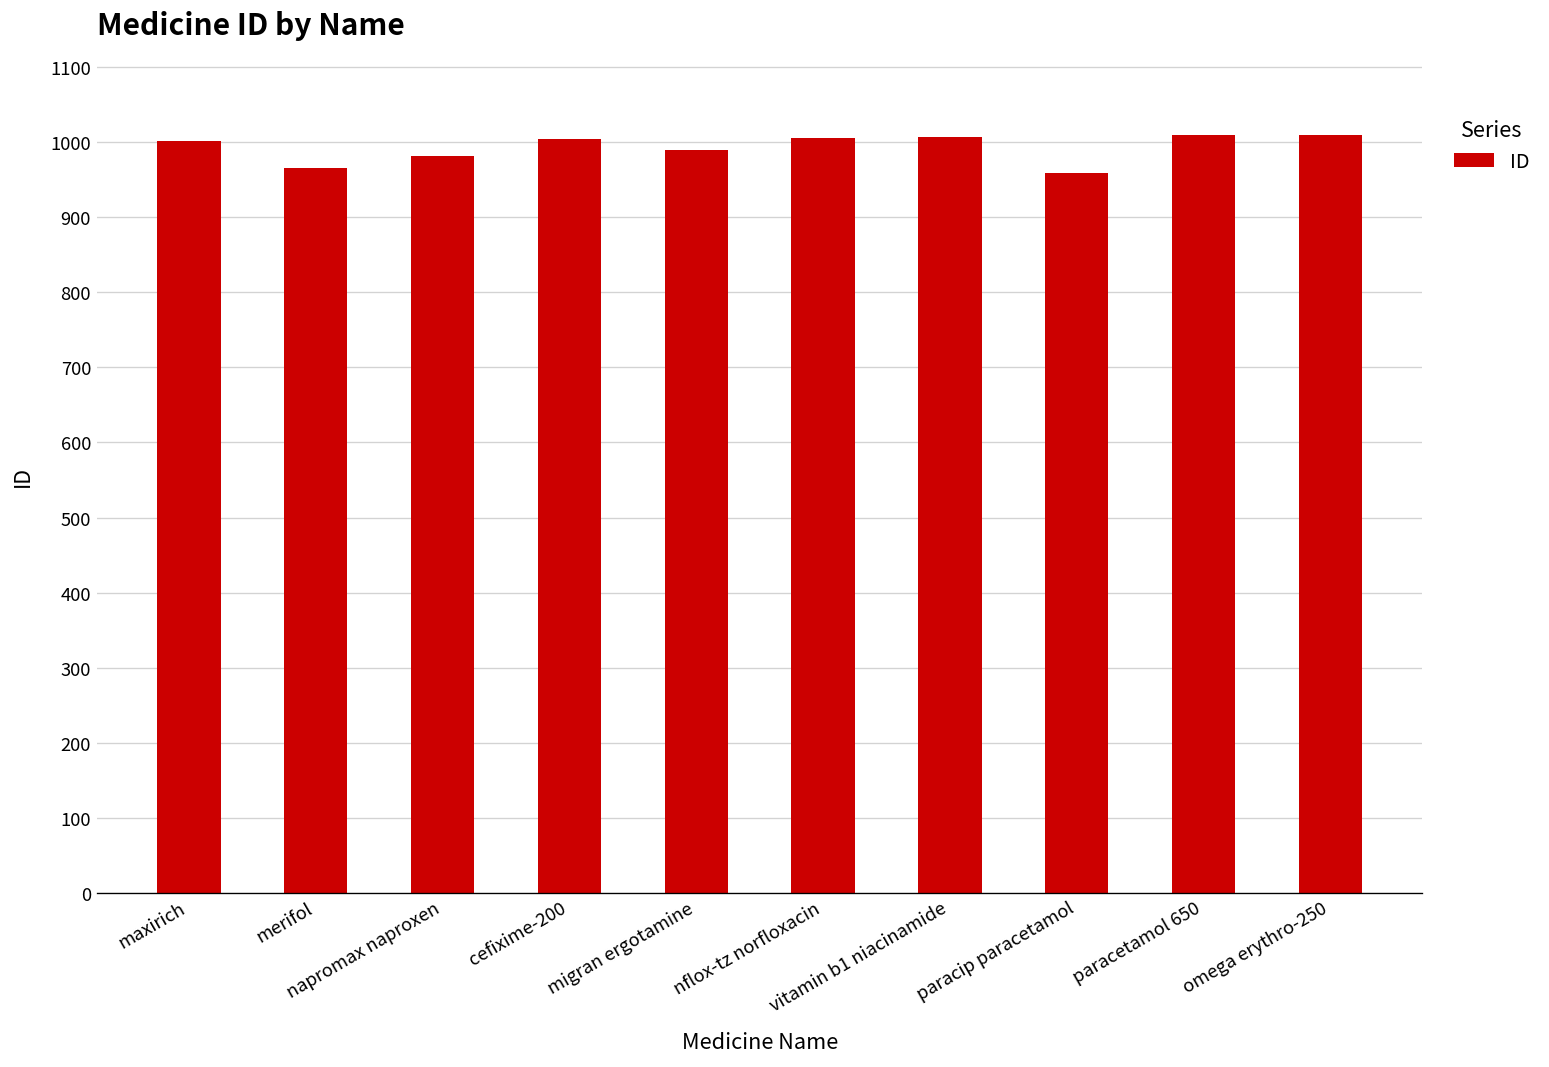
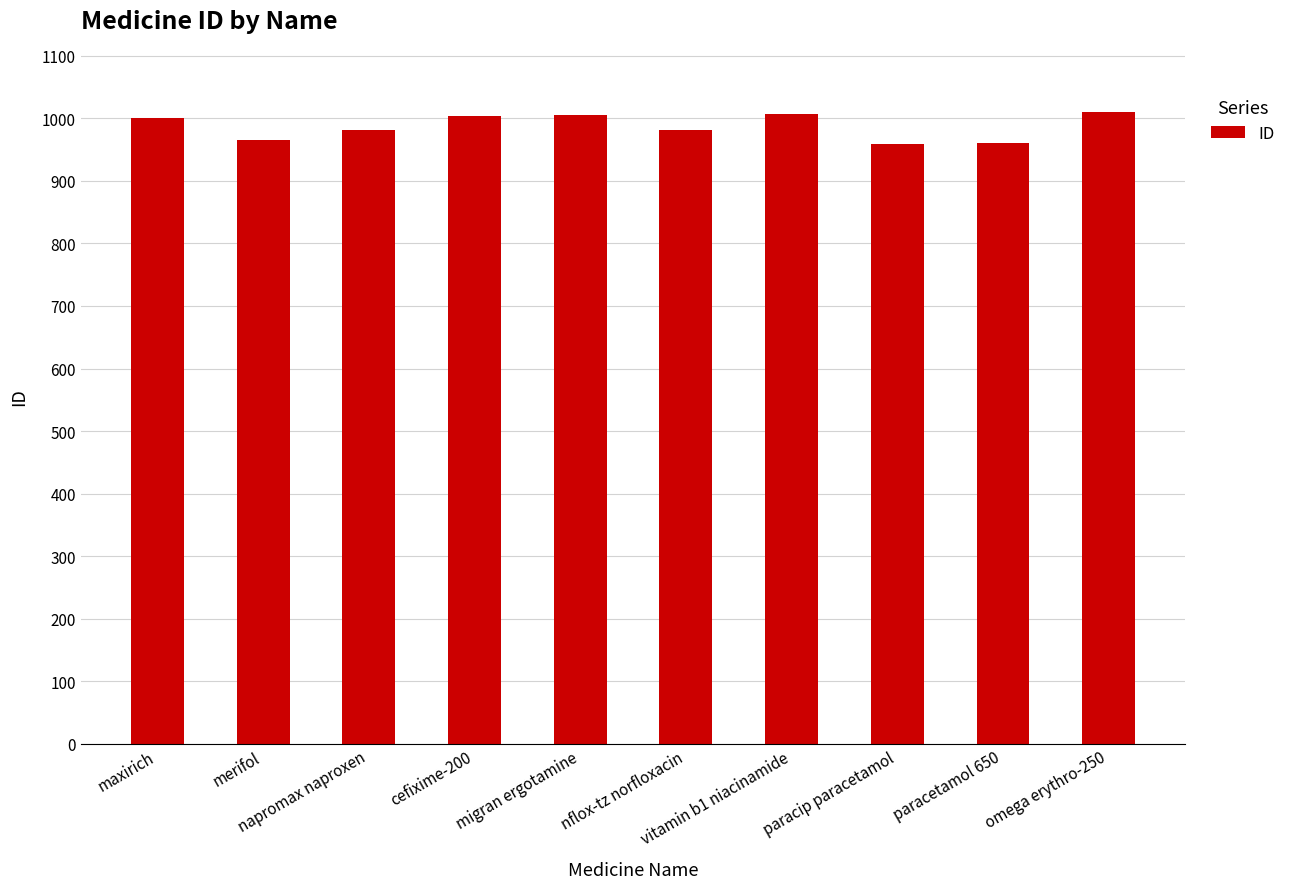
  {
    "maxirich": 1000,
    "merifol": 970,
    "napromax naproxen": 980,
    "cefixime-200": 1000,
-   "migran ergotamine": 990,
-   "nflox-tz norfloxacin": 1010,
+   "migran ergotamine": 1010,
+   "nflox-tz norfloxacin": 980,
    "vitamin b1 niacinamide": 1010,
    "paracip paracetamol": 960,
-   "paracetamol 650": 1010,
+   "paracetamol 650": 960,
    "omega erythro-250": 1010
  }
